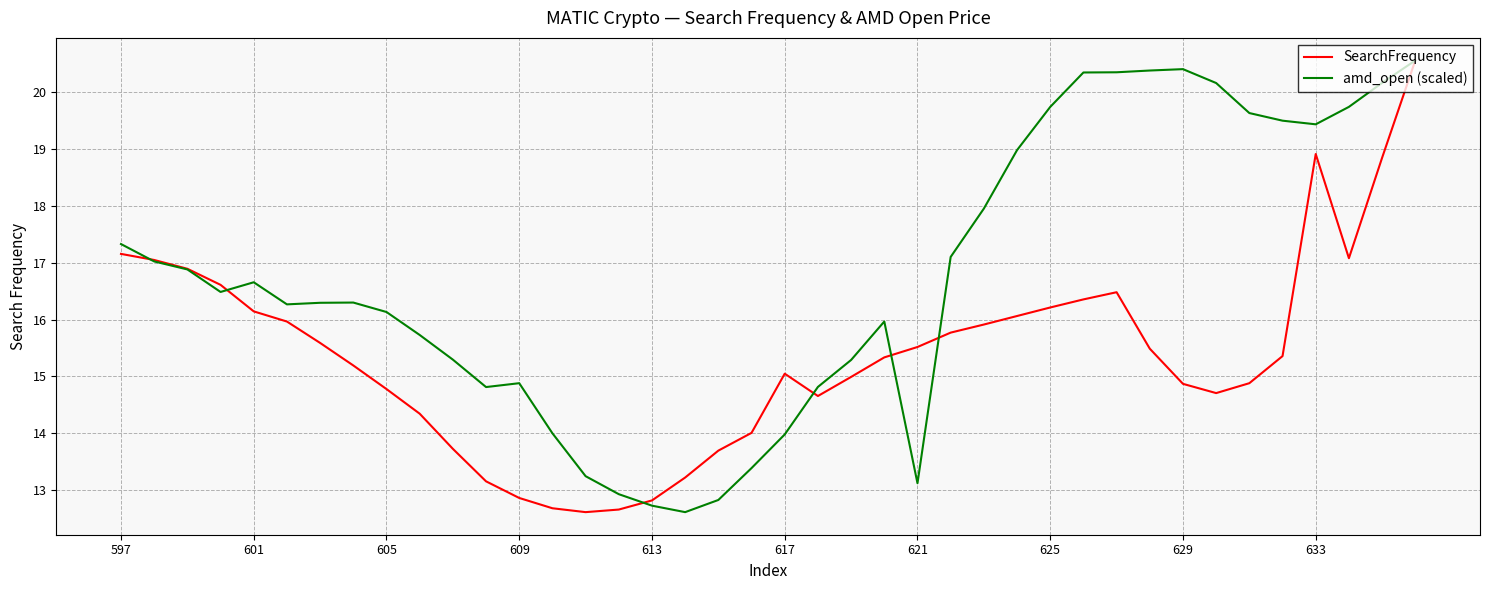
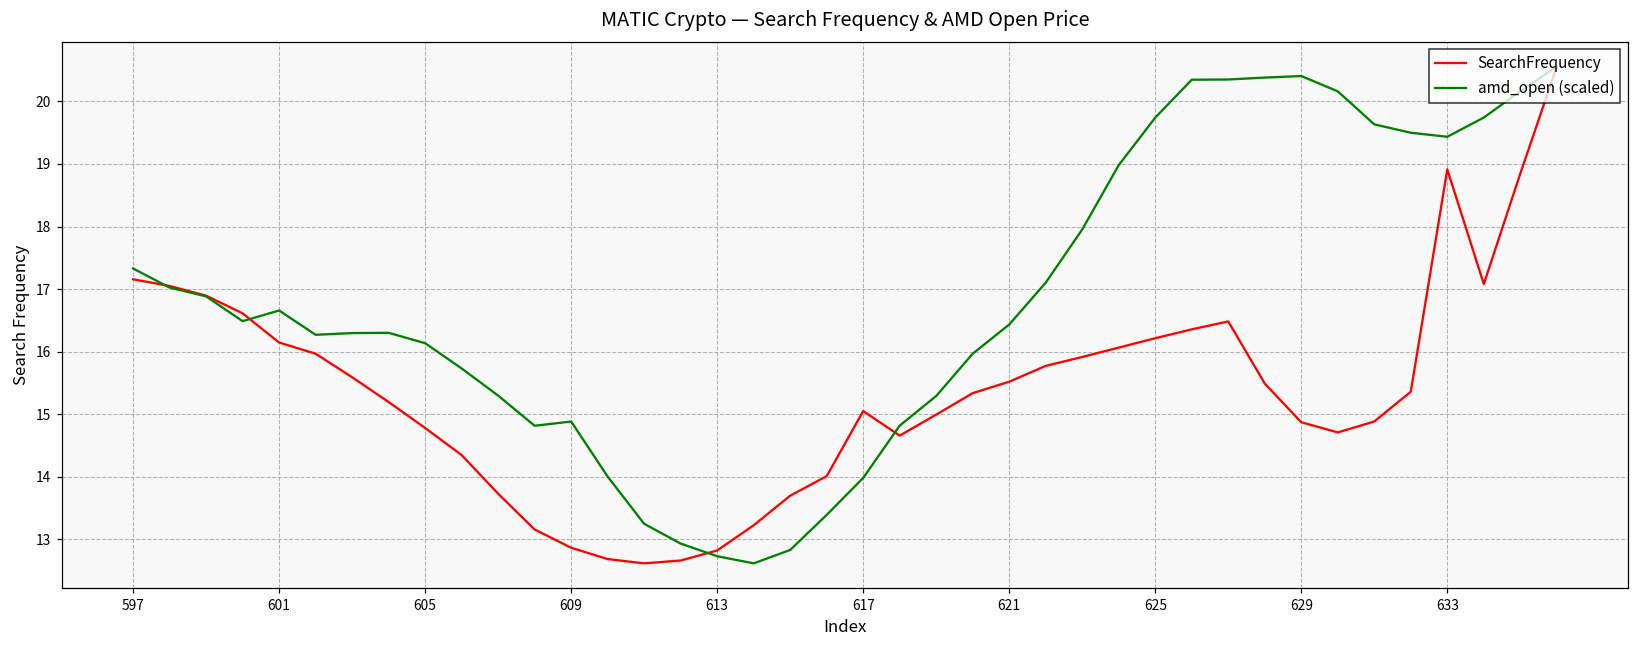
  {
    "SearchFrequency": {
      "597": 17.2,
      "601": 16.1,
      "605": 14.8,
      "609": 12.9,
      "613": 12.8,
      "617": 15.0,
      "621": 15.5,
      "625": 16.2,
      "629": 14.9,
      "633": 18.9
    },
    "amd_open (scaled)": {
      "597": 17.3,
      "601": 16.7,
      "605": 16.1,
      "609": 14.9,
      "613": 12.7,
      "617": 14.0,
-     "621": 13.1,
+     "621": 16.4,
      "625": 19.7,
      "629": 20.4,
      "633": 19.4
    }
  }
